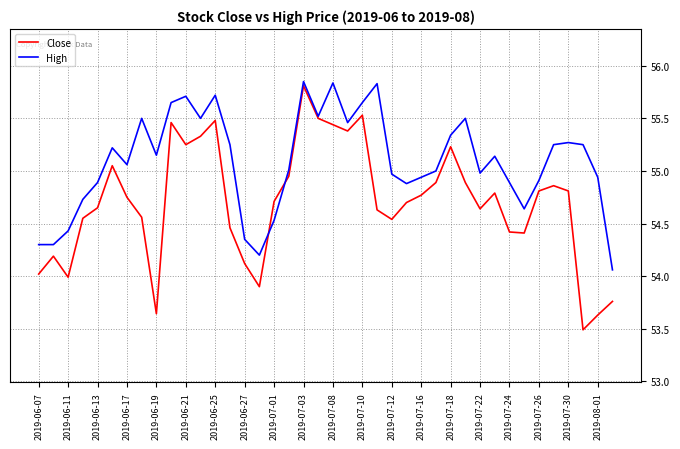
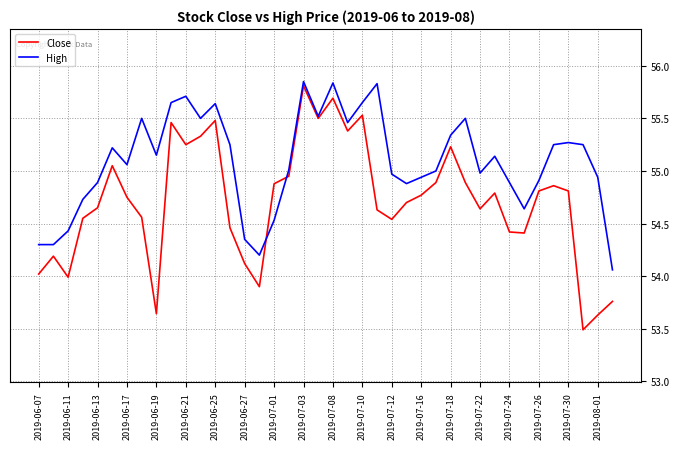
  {
    "Close": {
      "2019-06-07": 54.02,
      "2019-06-11": 53.99,
      "2019-06-13": 54.65,
      "2019-06-17": 54.75,
      "2019-06-19": 53.64,
      "2019-06-21": 55.25,
      "2019-06-25": 55.48,
      "2019-06-27": 54.12,
-     "2019-07-01": 54.71,
+     "2019-07-01": 54.88,
      "2019-07-03": 55.81,
-     "2019-07-08": 55.44,
+     "2019-07-08": 55.69,
      "2019-07-10": 55.53,
      "2019-07-12": 54.54,
      "2019-07-16": 54.77,
      "2019-07-18": 55.23,
      "2019-07-22": 54.64,
      "2019-07-24": 54.42,
      "2019-07-26": 54.81,
      "2019-07-30": 54.81,
      "2019-08-01": 53.63
    },
    "High": {
      "2019-06-07": 54.30,
      "2019-06-11": 54.43,
      "2019-06-13": 54.89,
      "2019-06-17": 55.06,
      "2019-06-19": 55.15,
      "2019-06-21": 55.71,
-     "2019-06-25": 55.72,
+     "2019-06-25": 55.64,
      "2019-06-27": 54.35,
      "2019-07-01": 54.53,
      "2019-07-03": 55.85,
      "2019-07-08": 55.84,
      "2019-07-10": 55.65,
      "2019-07-12": 54.97,
      "2019-07-16": 54.94,
      "2019-07-18": 55.34,
      "2019-07-22": 54.98,
      "2019-07-24": 54.89,
      "2019-07-26": 54.91,
      "2019-07-30": 55.27,
      "2019-08-01": 54.94
    }
  }
